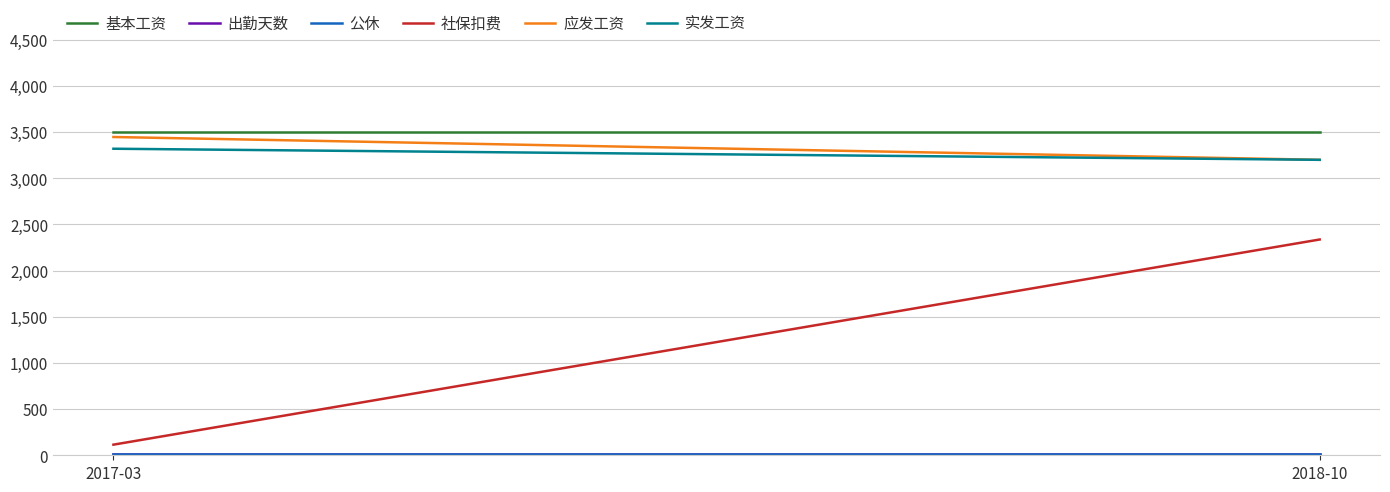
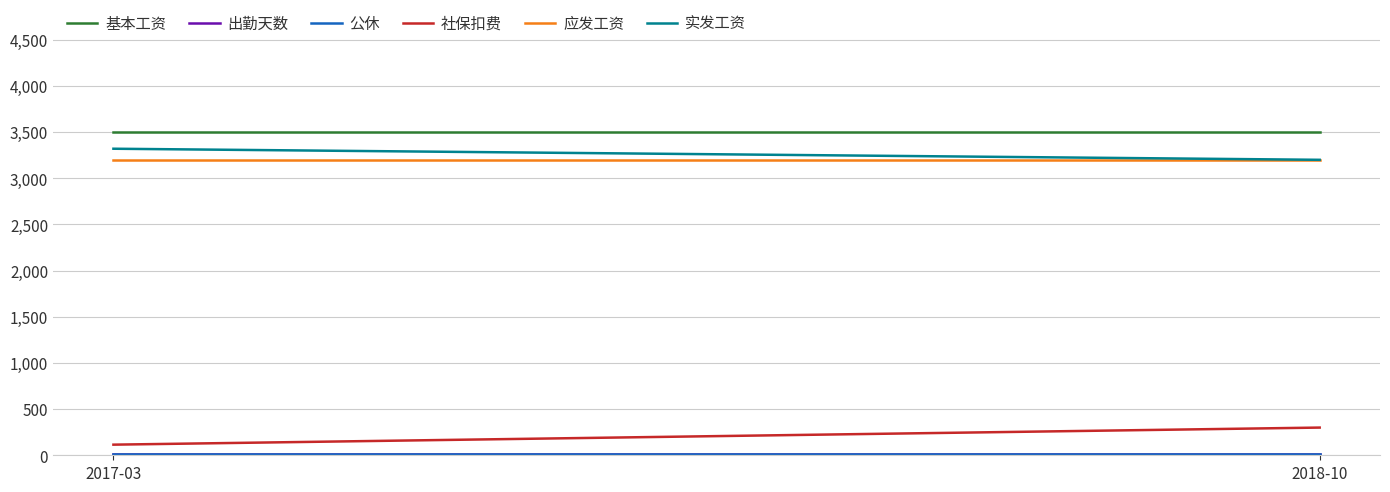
  {
    "基本工资": {
      "2017-03": "3,500",
      "2018-10": "3,500"
    },
    "公休": {
      "2017-03": "0",
      "2018-10": "0"
    },
    "社保扣费": {
      "2017-03": "100",
-     "2018-10": "2,300"
+     "2018-10": "300"
    },
    "应发工资": {
-     "2017-03": "3,400"
+     "2017-03": "3,200"
    },
    "实发工资": {
      "2017-03": "3,300"
    }
  }
